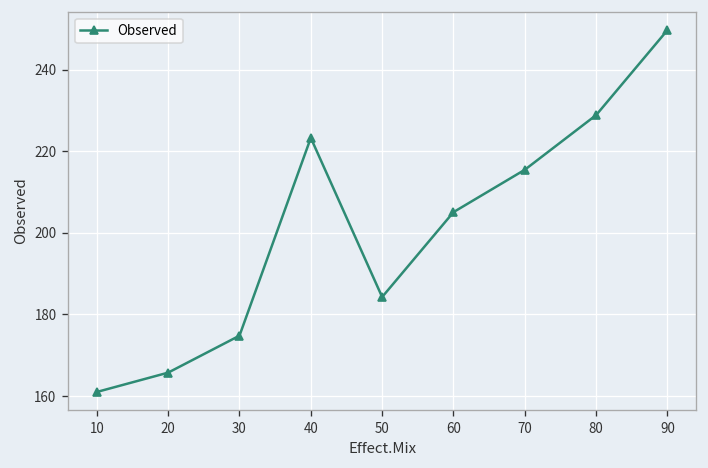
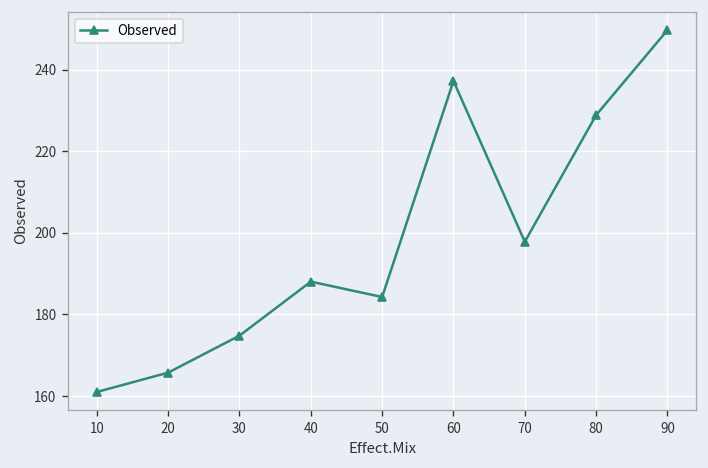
  {
    "10": 161,
    "20": 166,
    "30": 175,
-   "40": 223,
+   "40": 188,
    "50": 184,
-   "60": 205,
-   "70": 215,
+   "60": 237,
+   "70": 198,
    "80": 229,
    "90": 250
  }
